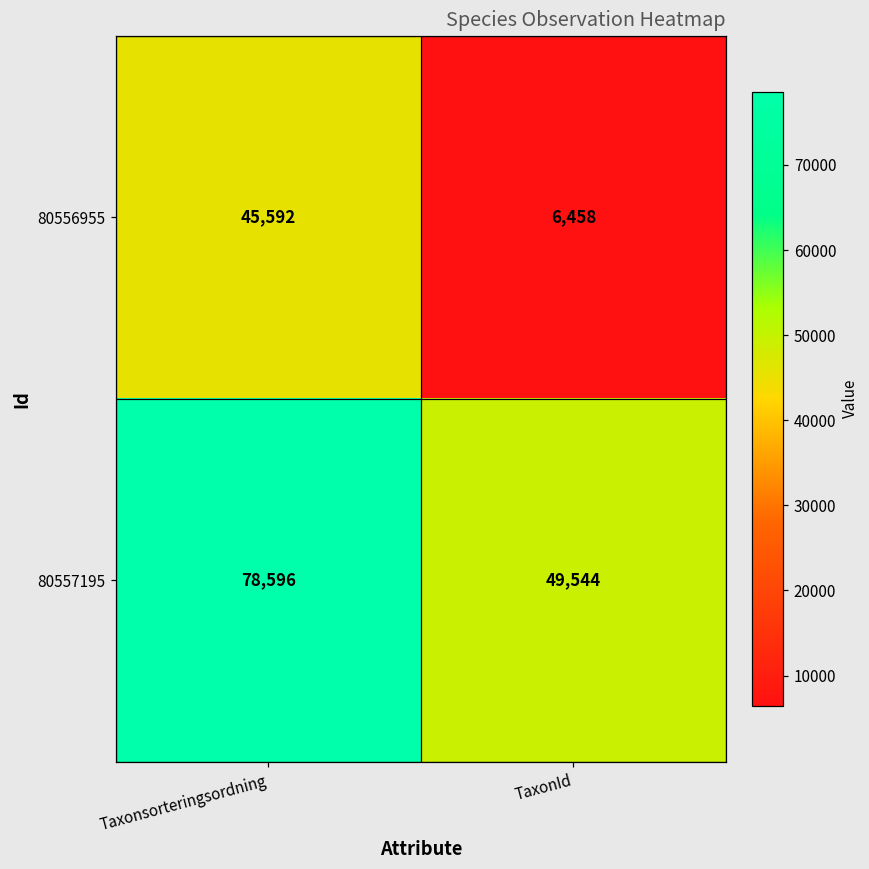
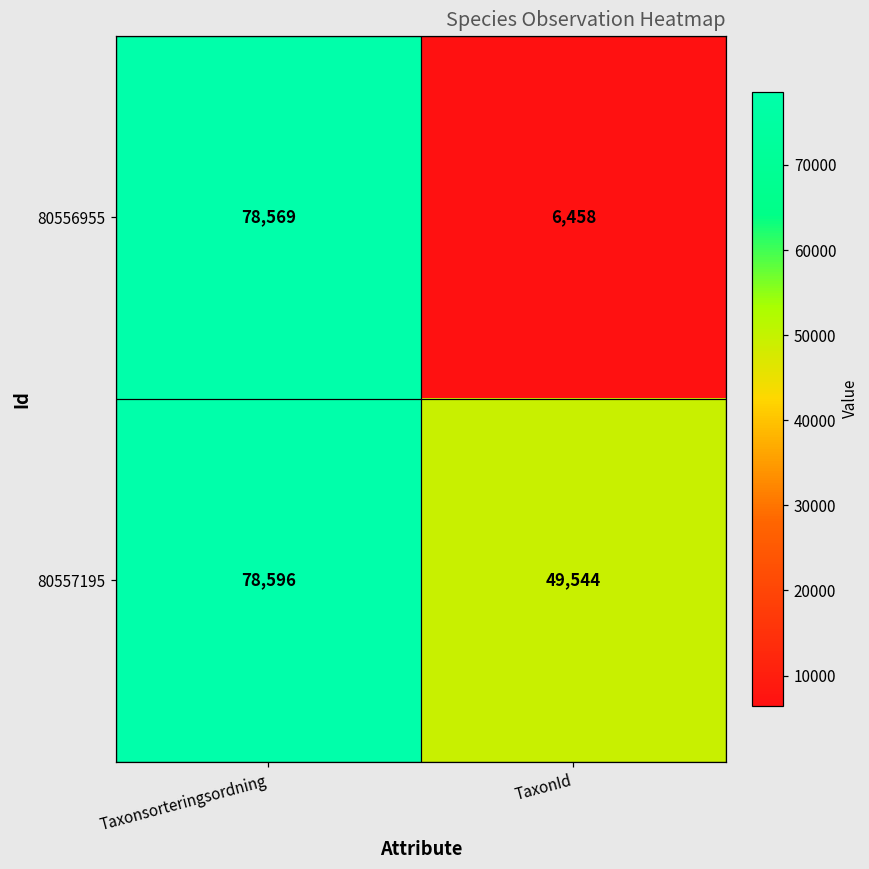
  {
    "80556955": {
-     "Taxonsorteringsordning": "45,592",
+     "Taxonsorteringsordning": "78,569",
      "TaxonId": "6,458"
    },
    "80557195": {
      "Taxonsorteringsordning": "78,596",
      "TaxonId": "49,544"
    }
  }
